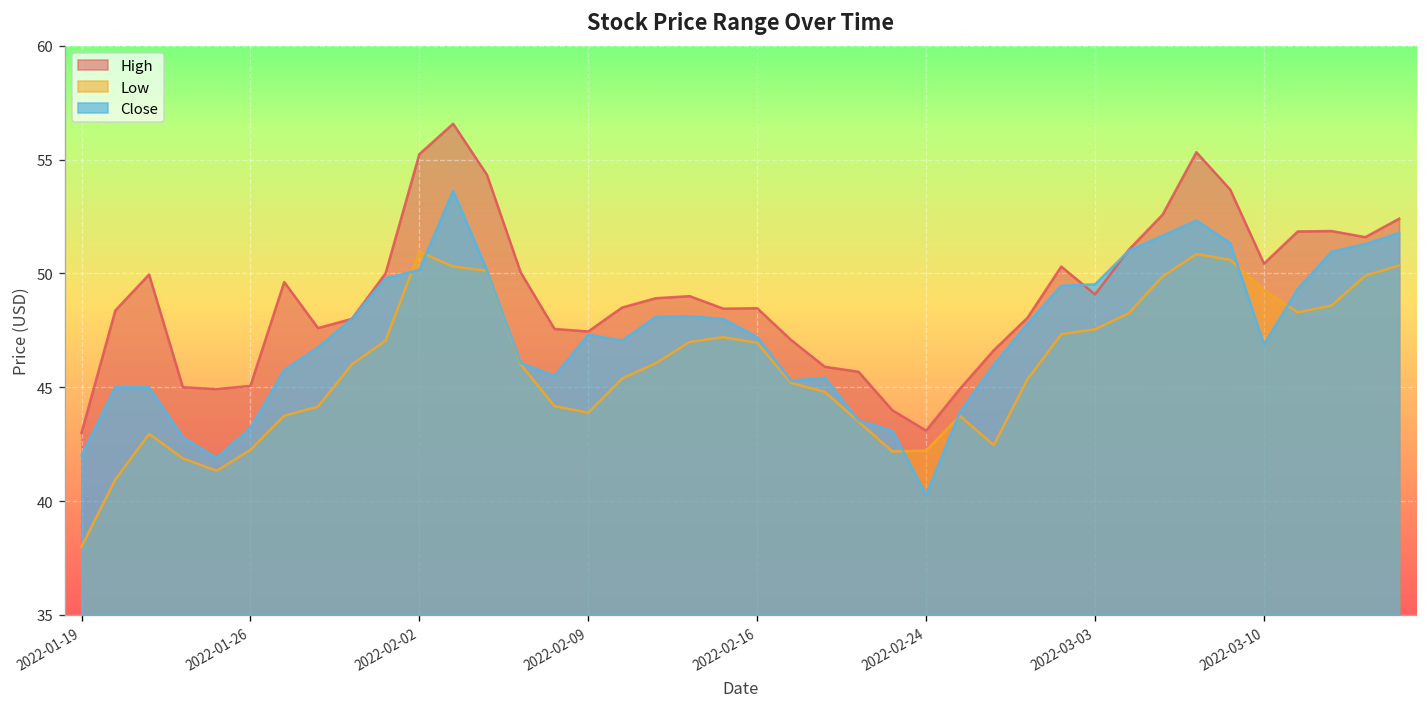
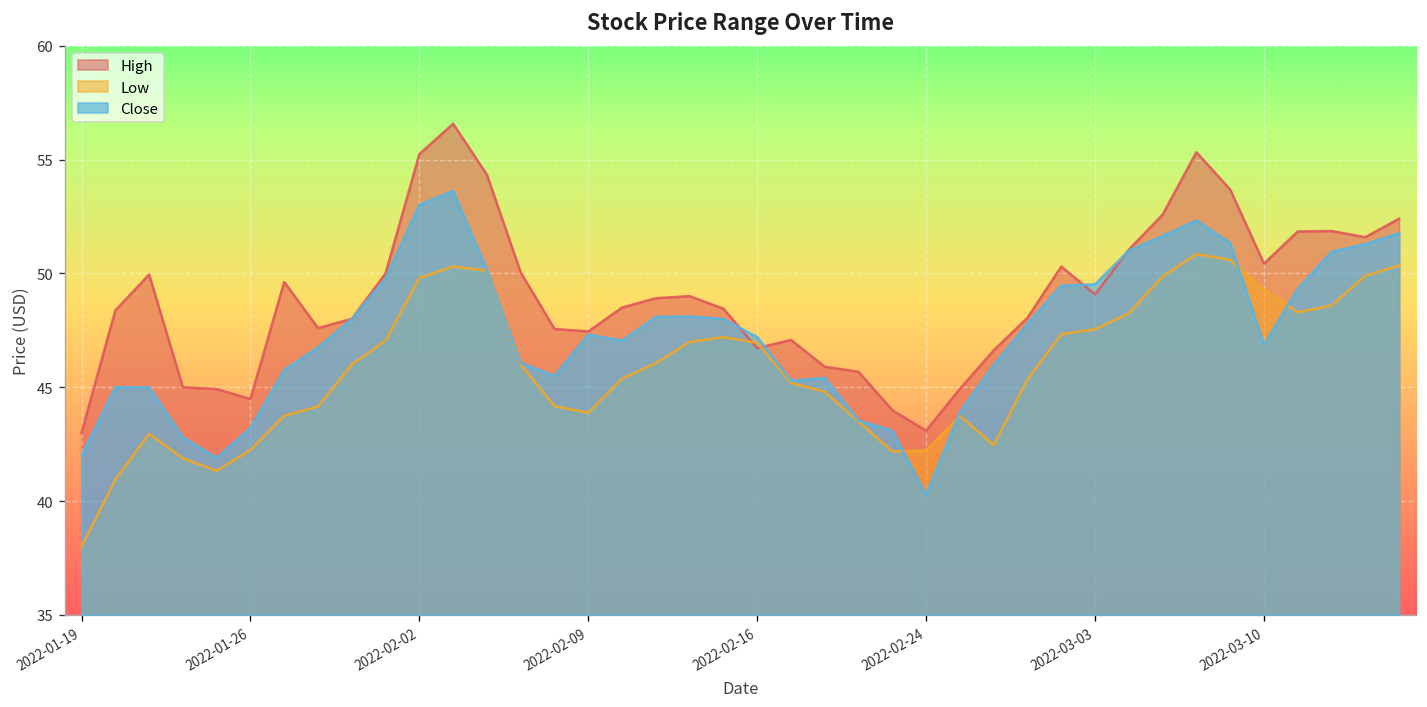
  {
    "High": {
      "2022-01-19": 43.0,
-     "2022-01-26": 45.1,
+     "2022-01-26": 44.5,
      "2022-02-02": 55.2,
      "2022-02-09": 47.5,
-     "2022-02-16": 48.5,
+     "2022-02-16": 46.7,
      "2022-02-24": 43.1,
      "2022-03-03": 49.1,
      "2022-03-10": 50.4
    },
    "Low": {
      "2022-01-19": 38.0,
      "2022-01-26": 42.3,
-     "2022-02-02": 51.0,
+     "2022-02-02": 49.8,
      "2022-02-09": 43.9,
      "2022-02-16": 47.0,
      "2022-02-24": 42.2,
      "2022-03-03": 47.5,
      "2022-03-10": 49.3
    },
    "Close": {
      "2022-01-19": 42.0,
      "2022-01-26": 43.2,
-     "2022-02-02": 50.2,
+     "2022-02-02": 53.0,
      "2022-02-09": 47.3,
      "2022-02-16": 47.2,
      "2022-02-24": 40.3,
      "2022-03-03": 49.5,
      "2022-03-10": 46.9
    }
  }
